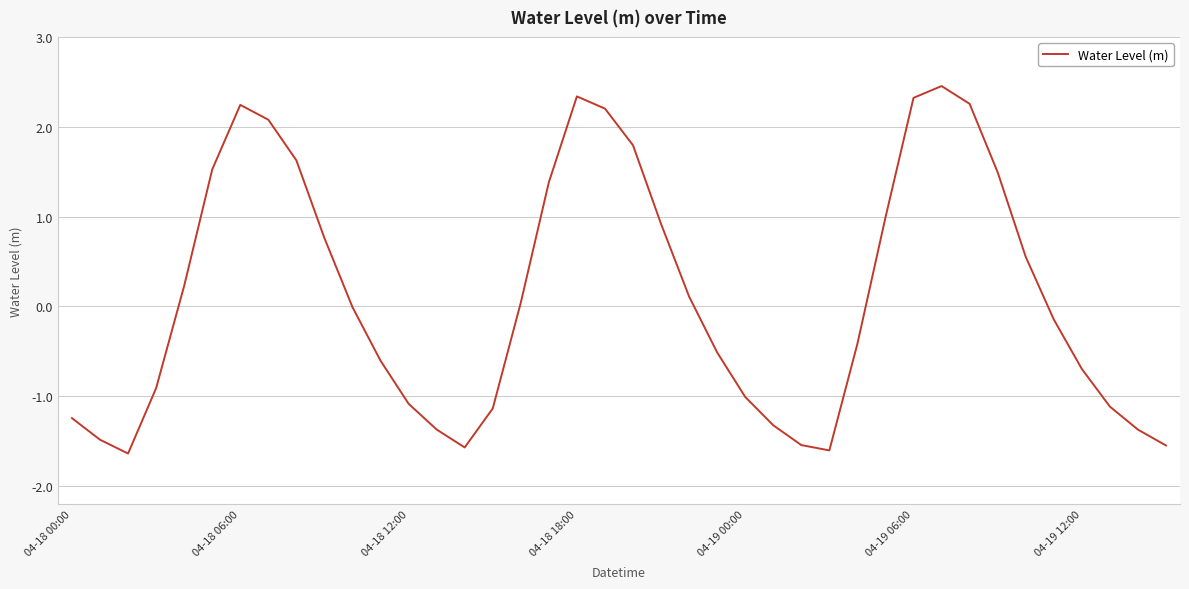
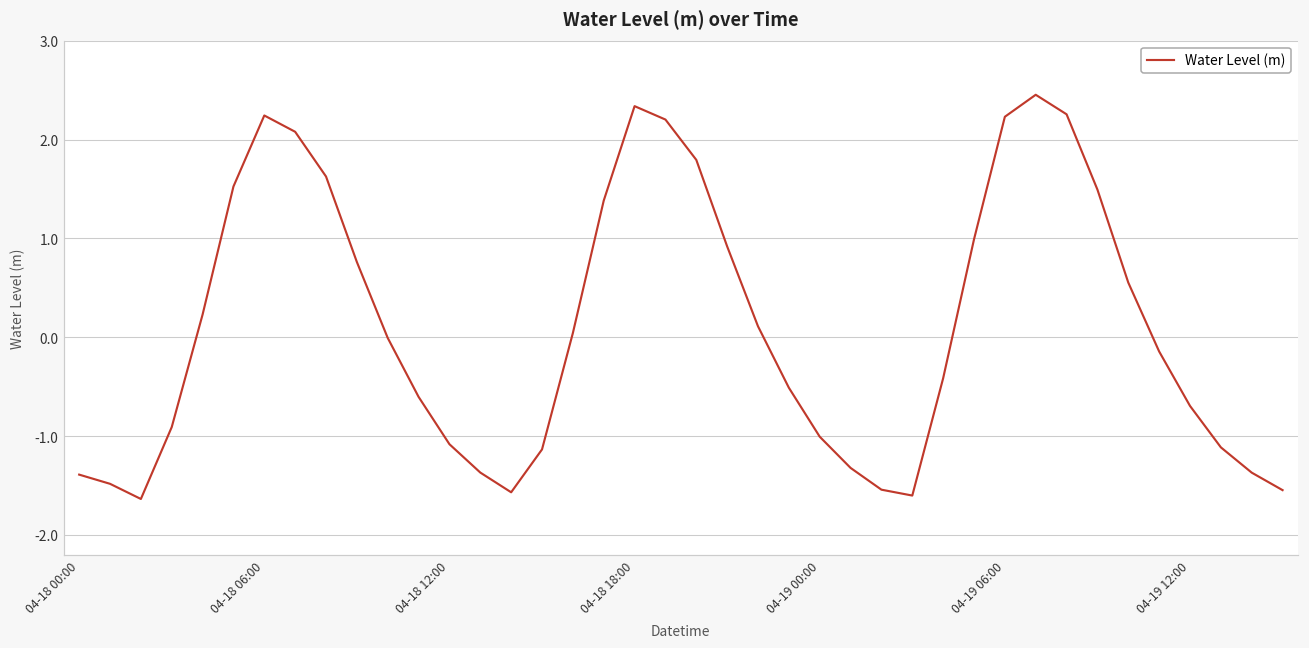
  {
-   "04-18 00:00": -1.2,
+   "04-18 00:00": -1.4,
    "04-18 06:00": 2.2,
    "04-18 12:00": -1.1,
    "04-18 18:00": 2.3,
    "04-19 00:00": -1.0,
-   "04-19 06:00": 2.3,
+   "04-19 06:00": 2.2,
    "04-19 12:00": -0.7
  }
